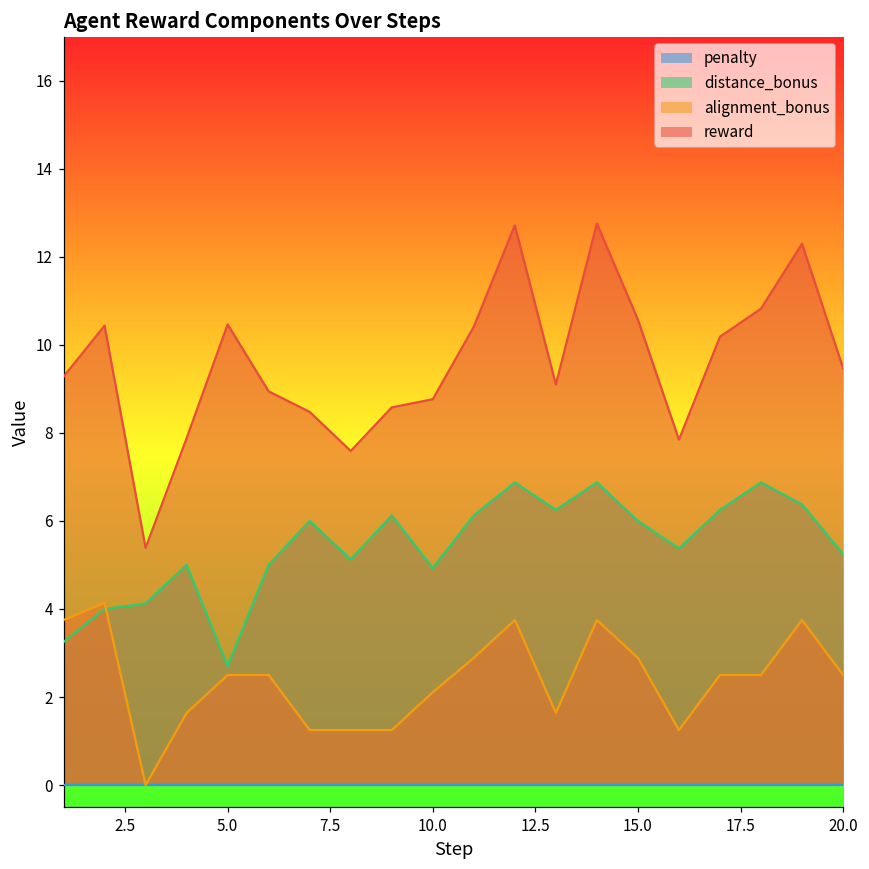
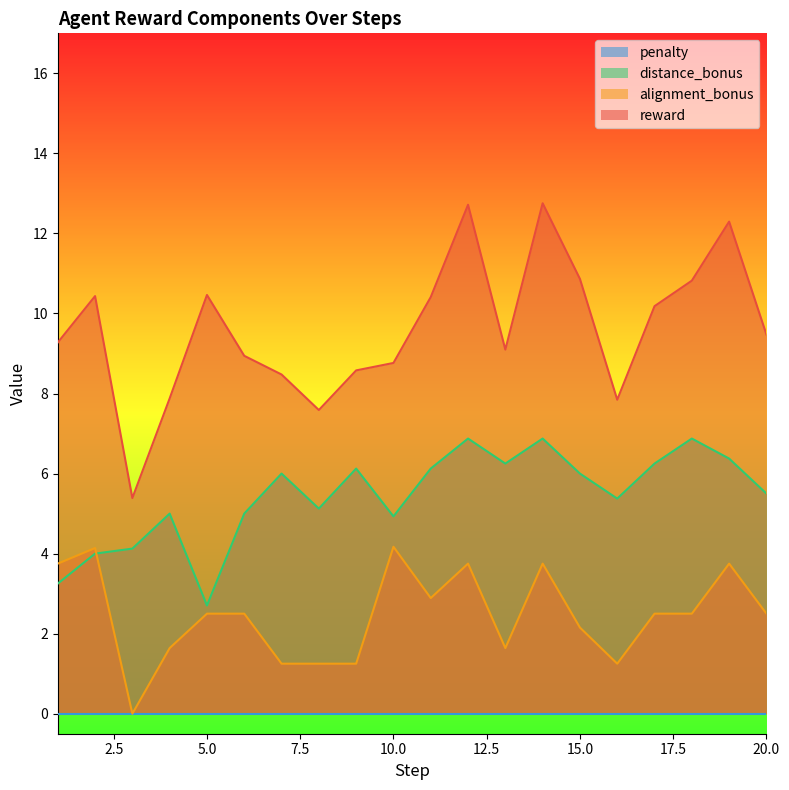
  {
    "penalty": {
      "5.0": 0.0,
      "10.0": 0.0,
      "15.0": 0.0,
      "20.0": 0.0
    },
    "distance_bonus": {
      "5.0": 2.7,
      "10.0": 4.9,
      "15.0": 6.0,
-     "20.0": 5.2
+     "20.0": 5.5
    },
    "alignment_bonus": {
      "5.0": 2.5,
-     "10.0": 2.1,
-     "15.0": 2.9,
+     "10.0": 4.2,
+     "15.0": 2.2,
      "20.0": 2.5
    },
    "reward": {
      "5.0": 10.5,
      "10.0": 8.8,
-     "15.0": 10.6,
+     "15.0": 10.9,
      "20.0": 9.5
    }
  }
